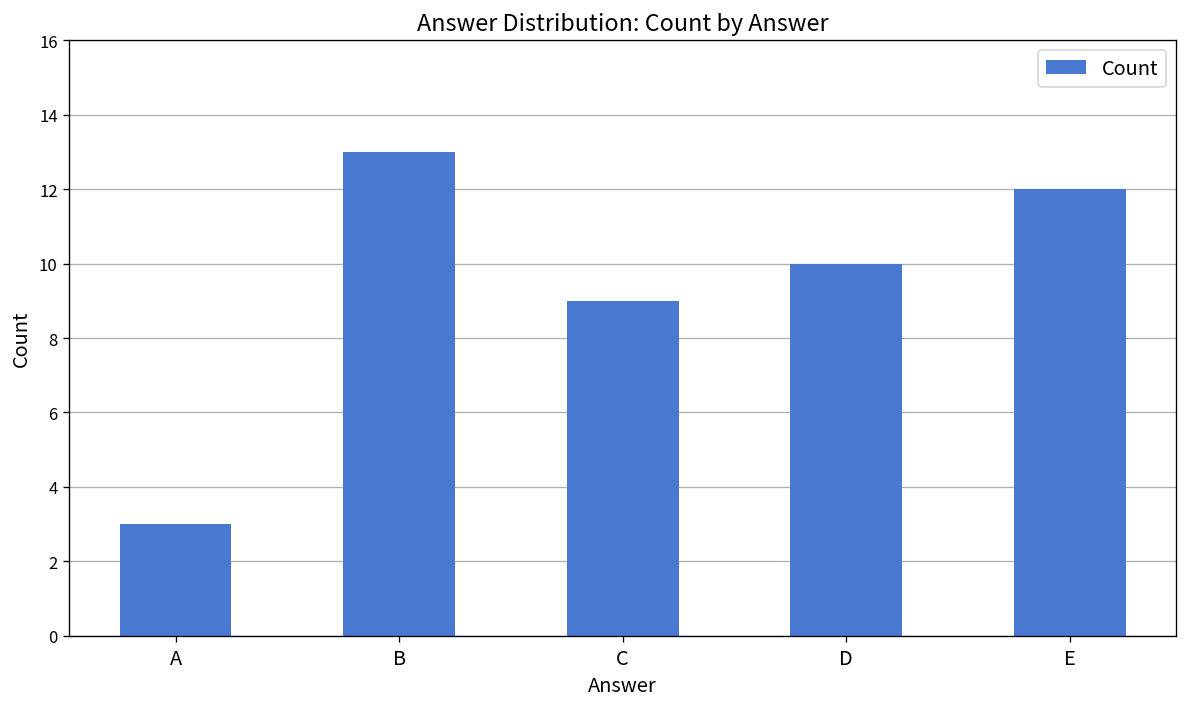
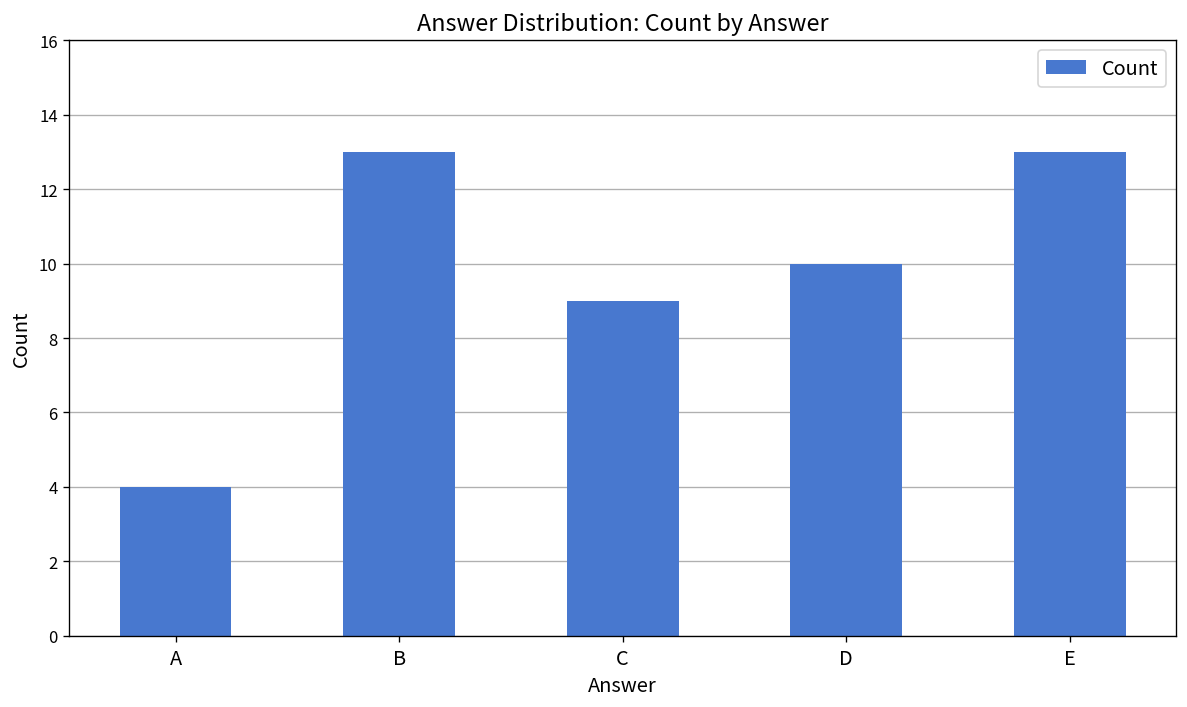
  {
-   "A": 3,
+   "A": 4,
    "B": 13,
    "C": 9,
    "D": 10,
-   "E": 12
+   "E": 13
  }
